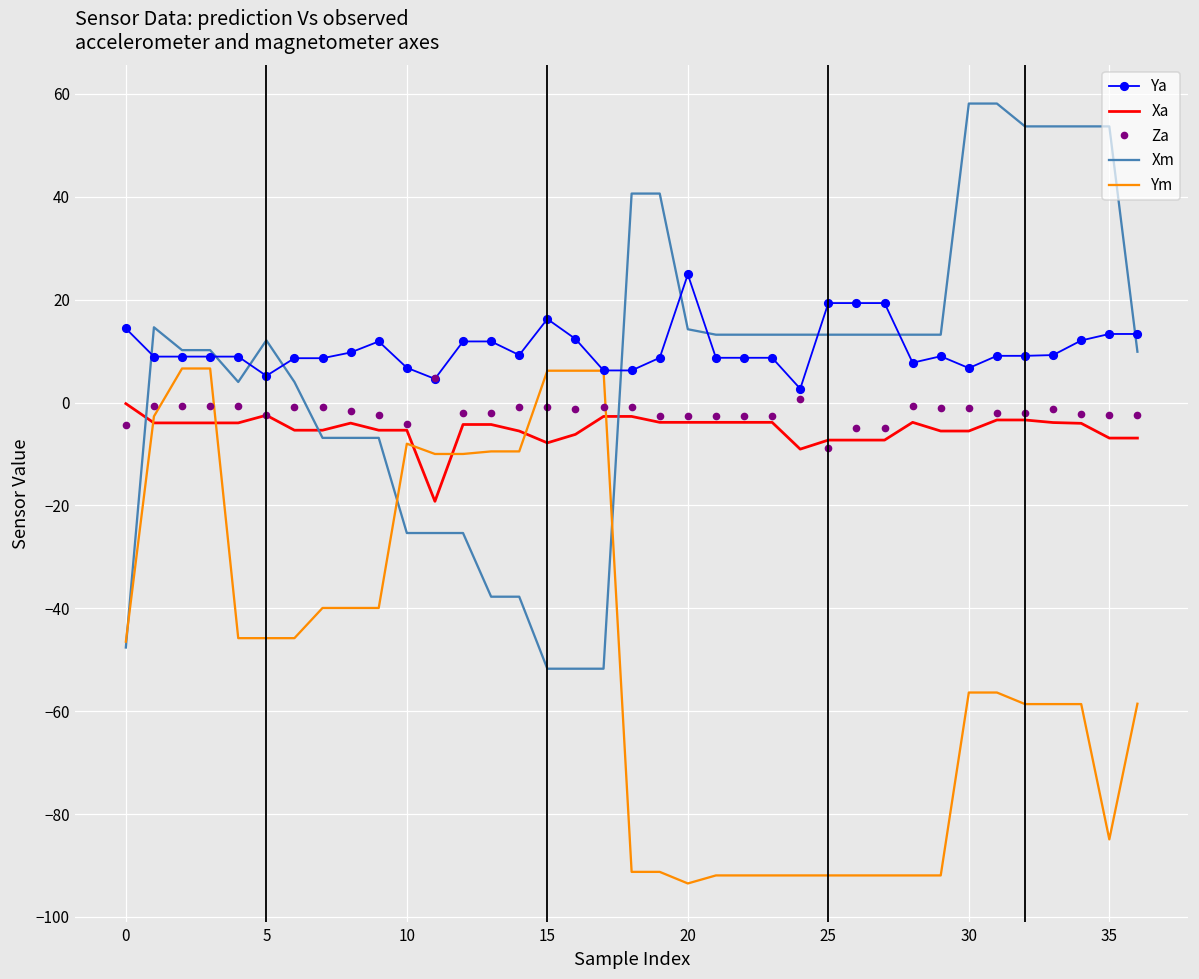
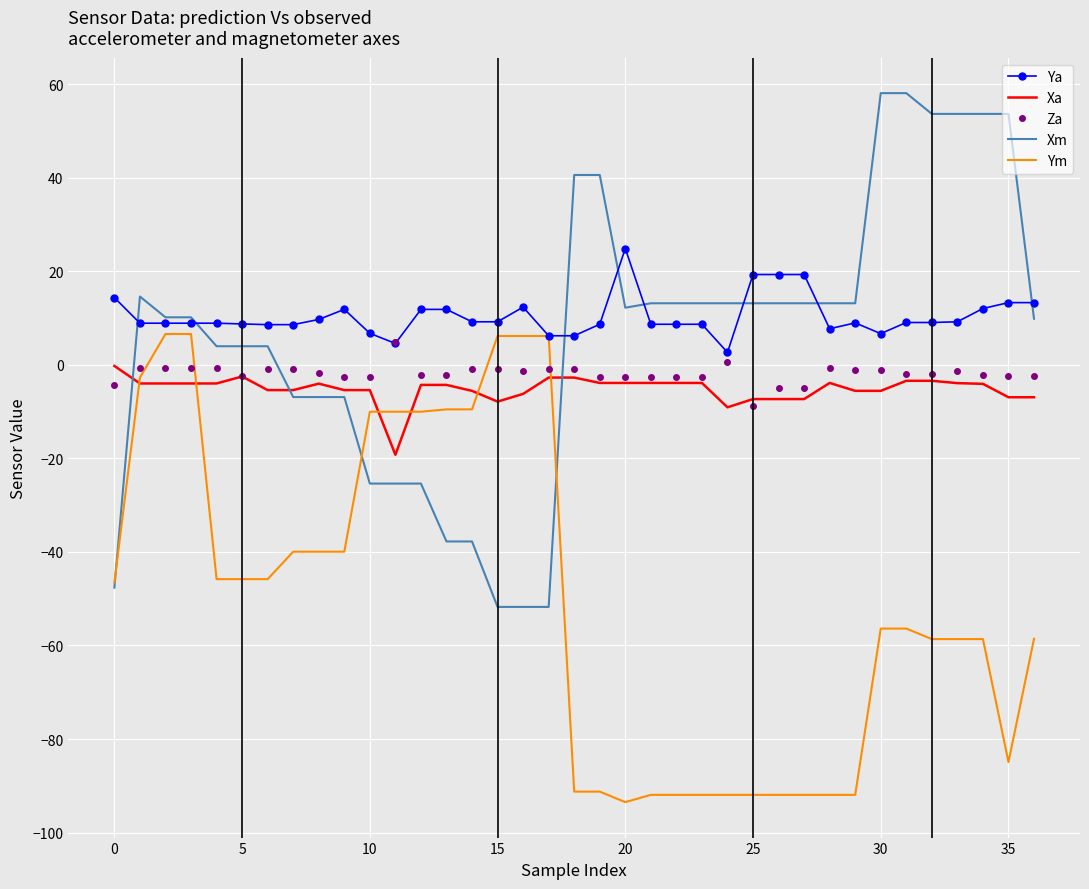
  {
    "Ya": {
      "0": 14,
-     "5": 5,
+     "5": 9,
      "10": 7,
-     "15": 16,
+     "15": 9,
      "20": 25,
      "25": 19,
      "30": 7,
      "35": 13
    },
    "Xa": {
      "0": 0,
      "10": -5,
      "15": -8,
      "20": -4,
      "25": -7,
      "30": -6,
      "35": -7
    },
    "Za": {
      "0": -4,
-     "10": -4,
+     "10": -2,
      "15": -1,
      "20": -3,
      "25": -9,
      "30": -1,
      "35": -2
    },
    "Xm": {
      "0": -48,
-     "5": 12,
+     "5": 4,
      "10": -25,
      "15": -52,
-     "20": 14,
+     "20": 12,
      "25": 13,
      "30": 58
    },
    "Ym": {
      "0": -47,
      "5": -46,
-     "10": -8,
+     "10": -10,
      "15": 6,
      "20": -94,
      "25": -92,
      "30": -56,
      "35": -85
    }
  }
